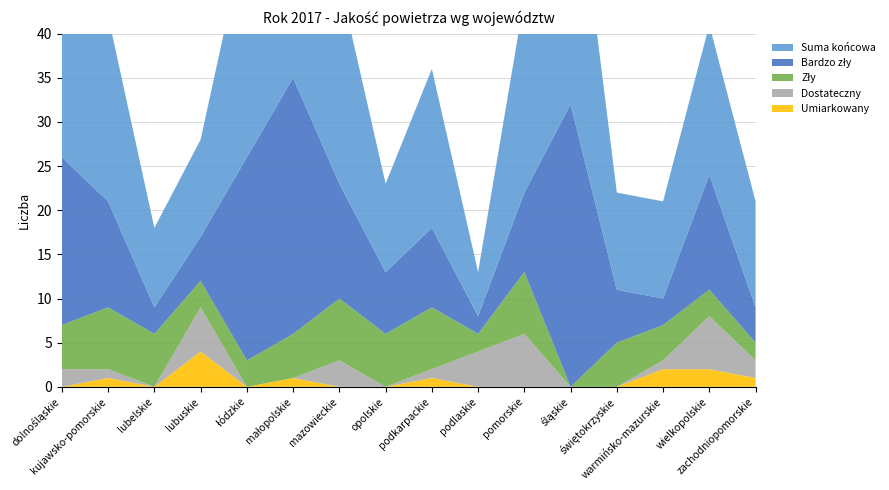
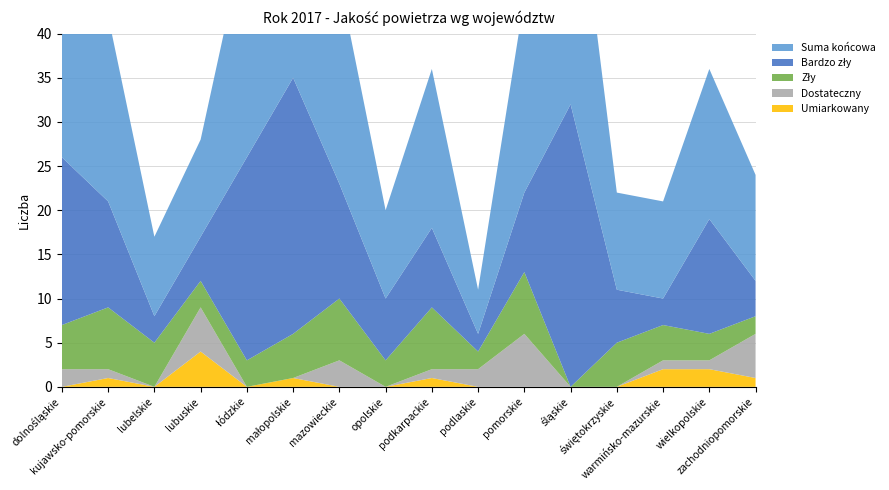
  {
    "Umiarkowany": {
      "dolnośląskie": 0,
      "kujawsko-pomorskie": 1,
      "lubuskie": 4,
      "mazowieckie": 0,
      "podkarpackie": 1,
      "podlaskie": 0,
      "pomorskie": 0,
      "warmińsko-mazurskie": 2,
      "wielkopolskie": 2,
      "zachodniopomorskie": 1
    },
    "Dostateczny": {
-     "podlaskie": 4,
-     "wielkopolskie": 6,
-     "zachodniopomorskie": 2
+     "podlaskie": 2,
+     "wielkopolskie": 1,
+     "zachodniopomorskie": 5
    },
    "Zły": {
-     "lubelskie": 6,
-     "opolskie": 6
+     "lubelskie": 5,
+     "opolskie": 3
    }
  }
